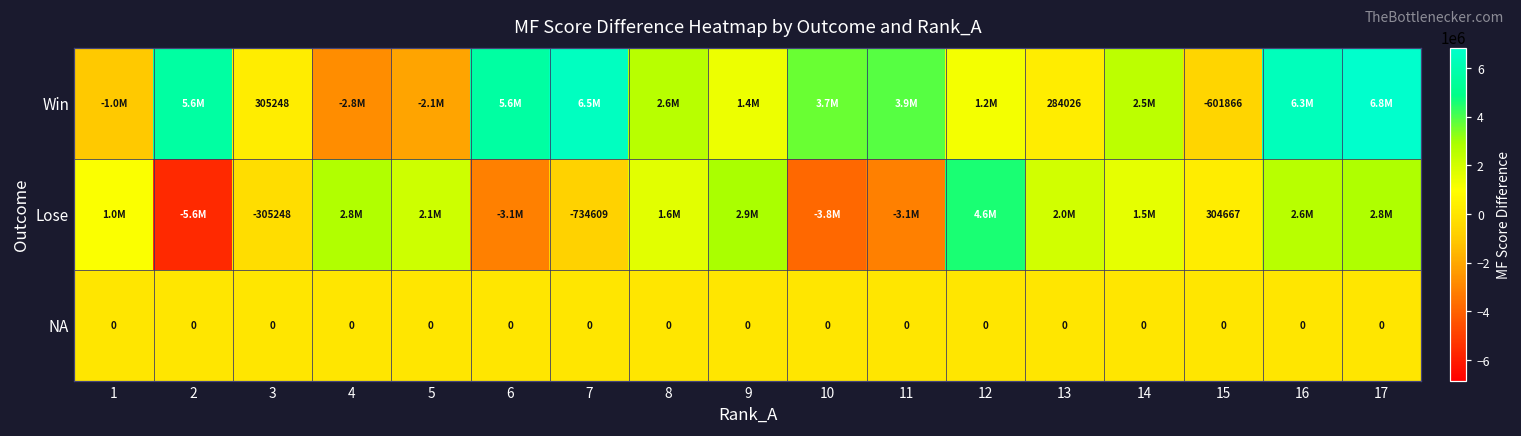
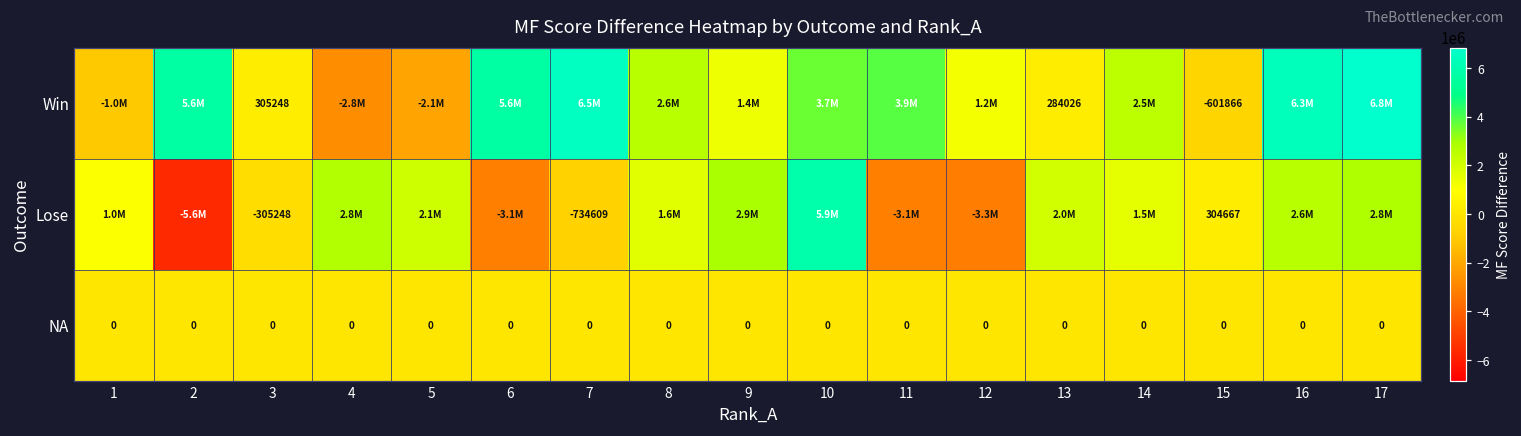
  {
    "Win": {
      "1": "-1.0M",
      "2": "5.6M",
      "3": "305248",
      "4": "-2.8M",
      "5": "-2.1M",
      "6": "5.6M",
      "7": "6.5M",
      "8": "2.6M",
      "9": "1.4M",
      "10": "3.7M",
      "11": "3.9M",
      "12": "1.2M",
      "13": "284026",
      "14": "2.5M",
      "15": "-601866",
      "16": "6.3M",
      "17": "6.8M"
    },
    "Lose": {
      "1": "1.0M",
      "2": "-5.6M",
      "3": "-305248",
      "4": "2.8M",
      "5": "2.1M",
      "6": "-3.1M",
      "7": "-734609",
      "8": "1.6M",
      "9": "2.9M",
-     "10": "-3.8M",
+     "10": "5.9M",
      "11": "-3.1M",
-     "12": "4.6M",
+     "12": "-3.3M",
      "13": "2.0M",
      "14": "1.5M",
      "15": "304667",
      "16": "2.6M",
      "17": "2.8M"
    },
    "NA": {
      "1": "0",
      "2": "0",
      "3": "0",
      "4": "0",
      "5": "0",
      "6": "0",
      "7": "0",
      "8": "0",
      "9": "0",
      "10": "0",
      "11": "0",
      "12": "0",
      "13": "0",
      "14": "0",
      "15": "0",
      "16": "0",
      "17": "0"
    }
  }
